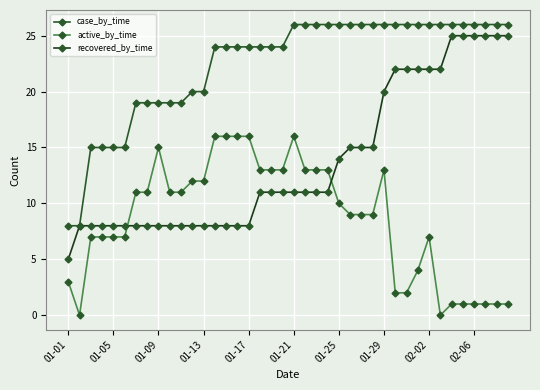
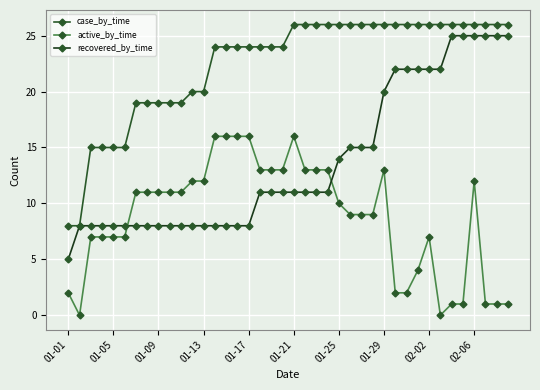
  {
    "active_by_time": {
-     "01-01": 3,
+     "01-01": 2,
      "01-05": 7,
-     "01-09": 15,
+     "01-09": 11,
      "01-13": 12,
      "01-17": 16,
      "01-21": 16,
      "01-25": 10,
      "01-29": 13,
      "02-02": 7,
-     "02-06": 1
+     "02-06": 12
    }
  }
